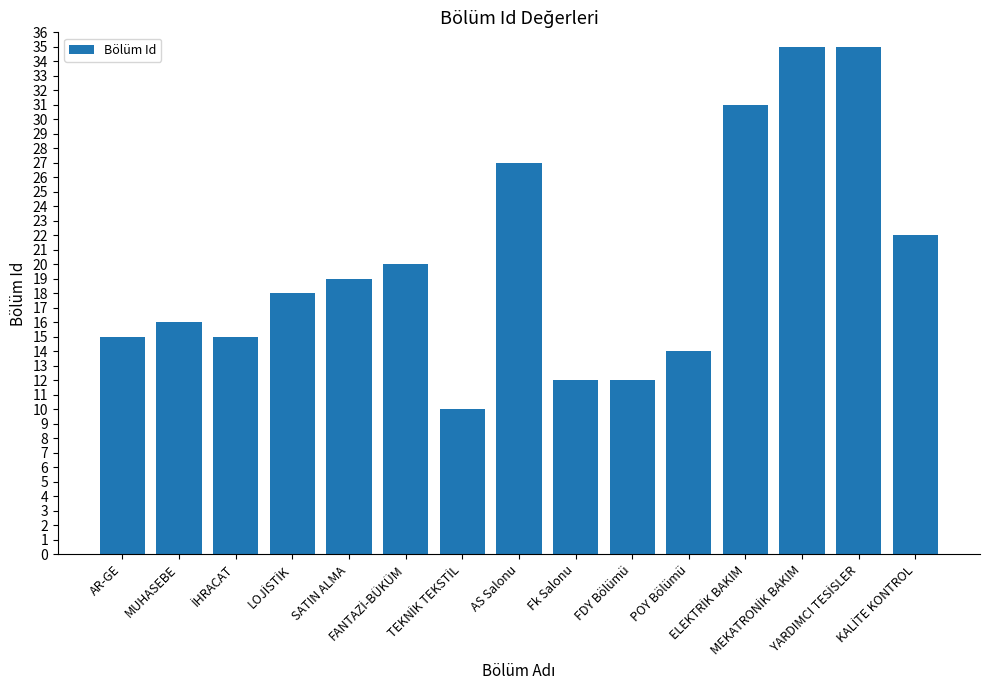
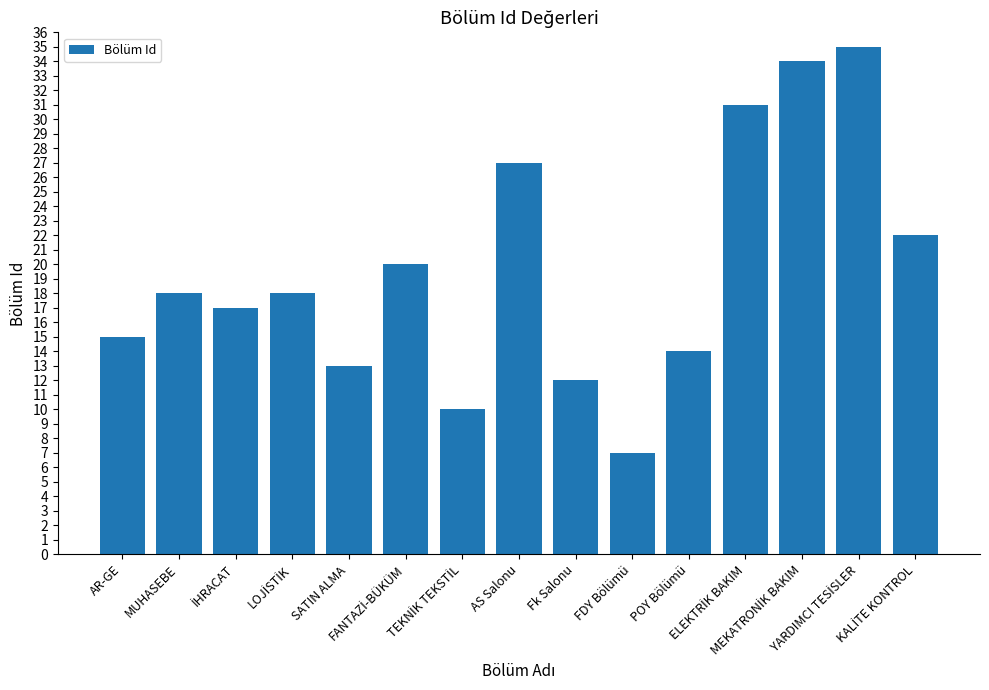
  {
    "AR-GE": 15,
-   "MUHASEBE": 16,
-   "İHRACAT": 15,
+   "MUHASEBE": 18,
+   "İHRACAT": 17,
    "LOJİSTİK": 18,
-   "SATIN ALMA": 19,
+   "SATIN ALMA": 13,
    "FANTAZİ-BÜKÜM": 20,
    "TEKNİK TEKSTİL": 10,
    "AS Salonu": 27,
    "Fk Salonu": 12,
-   "FDY Bölümü": 12,
+   "FDY Bölümü": 7,
    "POY Bölümü": 14,
    "ELEKTRİK BAKIM": 31,
-   "MEKATRONİK BAKIM": 35,
+   "MEKATRONİK BAKIM": 34,
    "YARDIMCI TESİSLER": 35,
    "KALİTE KONTROL": 22
  }
